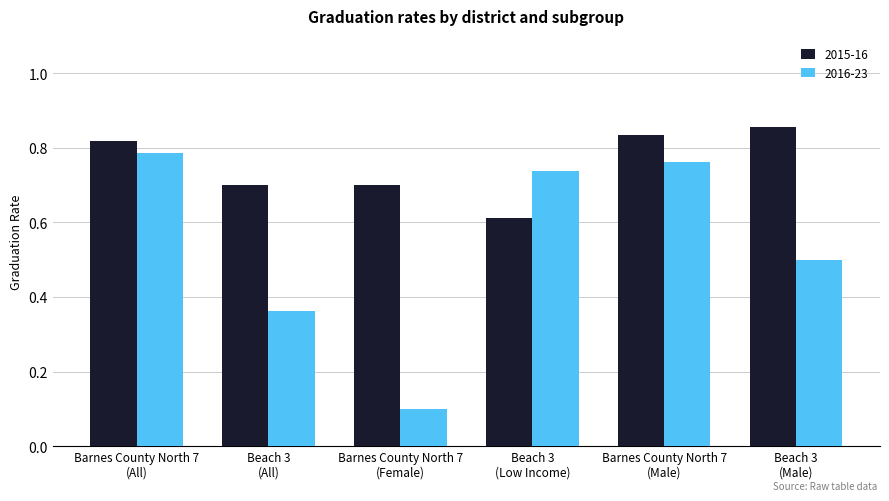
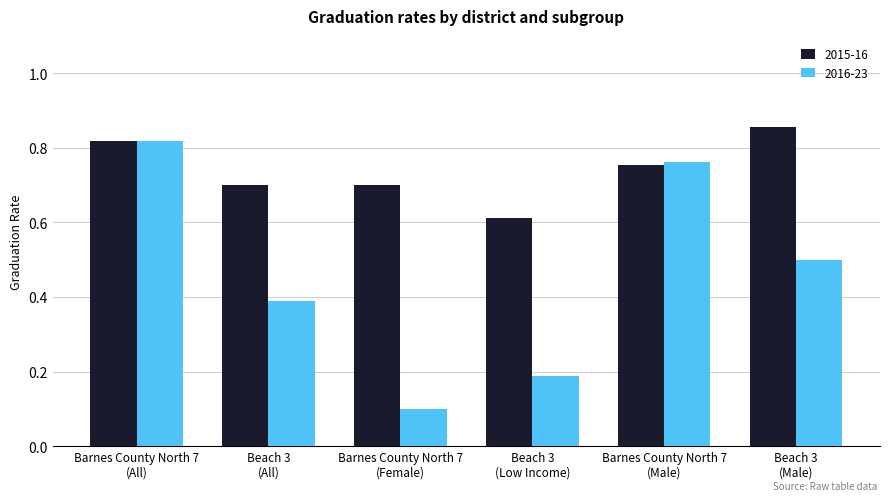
  {
    "2015-16": {
      "Barnes County North 7 (All)": 0.82,
      "Beach 3 (All)": 0.70,
      "Barnes County North 7 (Female)": 0.70,
      "Beach 3 (Low Income)": 0.61,
-     "Barnes County North 7 (Male)": 0.83,
+     "Barnes County North 7 (Male)": 0.75,
      "Beach 3 (Male)": 0.86
    },
    "2016-23": {
-     "Barnes County North 7 (All)": 0.79,
-     "Beach 3 (All)": 0.36,
+     "Barnes County North 7 (All)": 0.82,
+     "Beach 3 (All)": 0.39,
      "Barnes County North 7 (Female)": 0.10,
-     "Beach 3 (Low Income)": 0.74,
+     "Beach 3 (Low Income)": 0.19,
      "Barnes County North 7 (Male)": 0.76,
      "Beach 3 (Male)": 0.50
    }
  }
